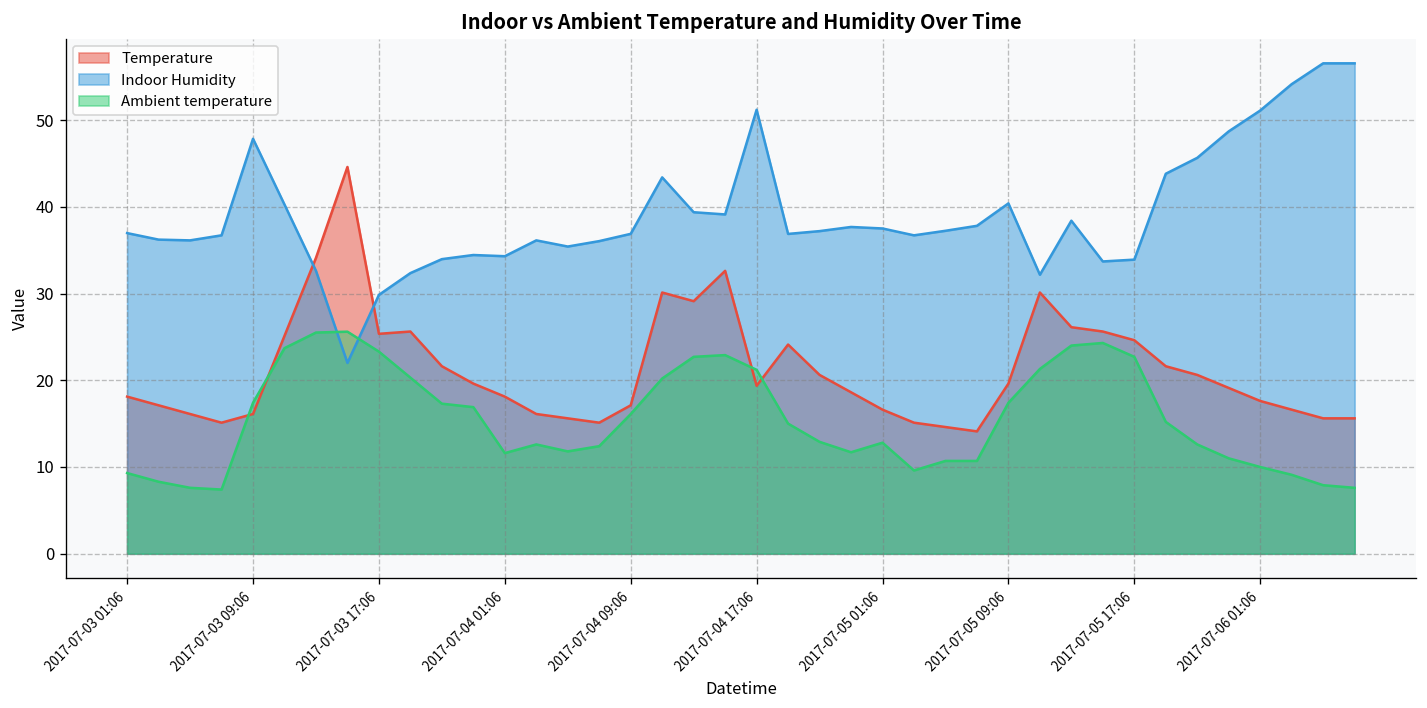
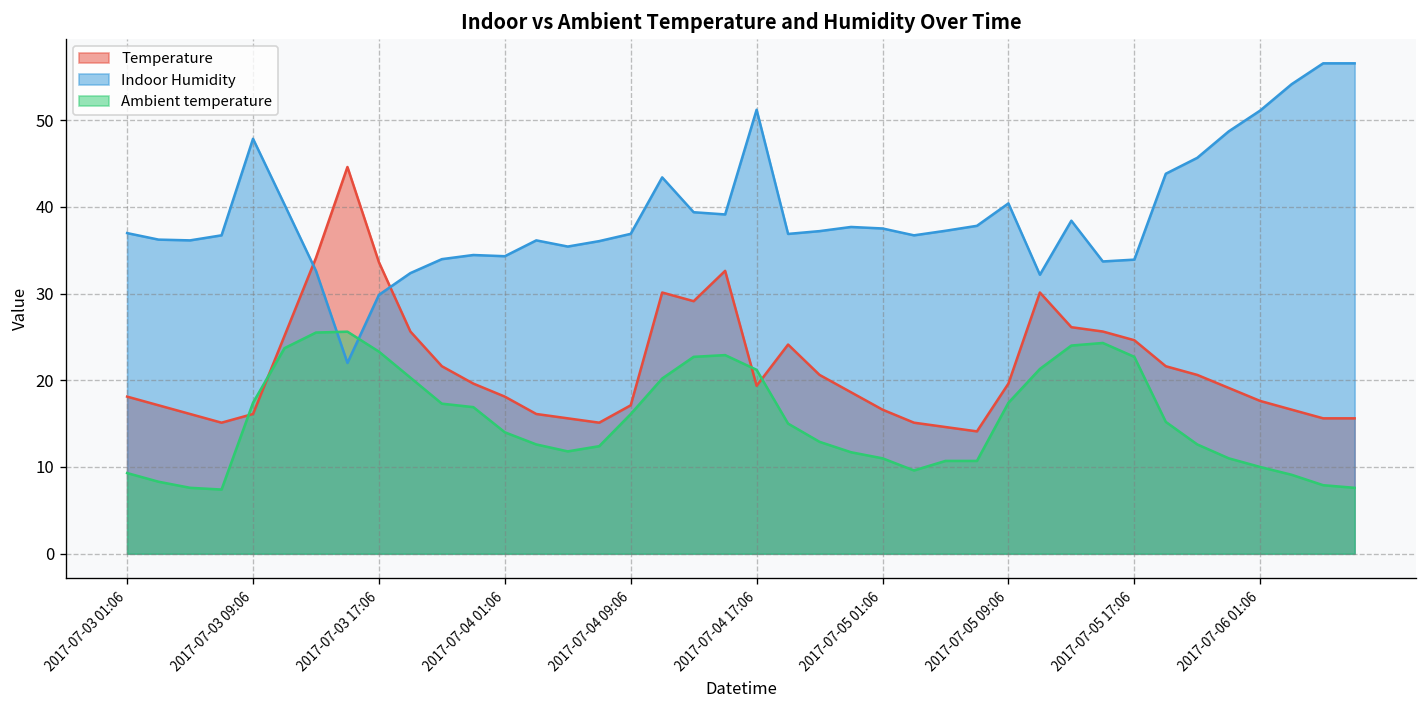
  {
    "Temperature": {
      "2017-07-03 01:06": 18,
      "2017-07-03 09:06": 16,
-     "2017-07-03 17:06": 25,
+     "2017-07-03 17:06": 34,
      "2017-07-04 01:06": 18,
      "2017-07-04 09:06": 17,
      "2017-07-04 17:06": 19,
      "2017-07-05 01:06": 17,
      "2017-07-05 09:06": 20,
      "2017-07-05 17:06": 25,
      "2017-07-06 01:06": 18
    },
    "Indoor Humidity": {
      "2017-07-03 01:06": 37,
      "2017-07-03 09:06": 48,
      "2017-07-03 17:06": 30,
      "2017-07-04 01:06": 34,
      "2017-07-04 09:06": 37,
      "2017-07-04 17:06": 51,
      "2017-07-05 01:06": 37,
      "2017-07-05 09:06": 40,
      "2017-07-05 17:06": 34,
      "2017-07-06 01:06": 51
    },
    "Ambient temperature": {
      "2017-07-03 01:06": 9,
      "2017-07-03 09:06": 17,
      "2017-07-03 17:06": 23,
-     "2017-07-04 01:06": 12,
+     "2017-07-04 01:06": 14,
      "2017-07-04 09:06": 16,
      "2017-07-04 17:06": 21,
-     "2017-07-05 01:06": 13,
+     "2017-07-05 01:06": 11,
      "2017-07-05 09:06": 17,
      "2017-07-05 17:06": 23,
      "2017-07-06 01:06": 10
    }
  }
